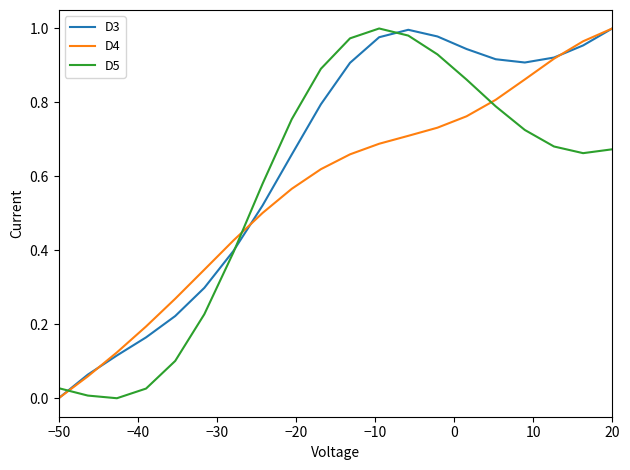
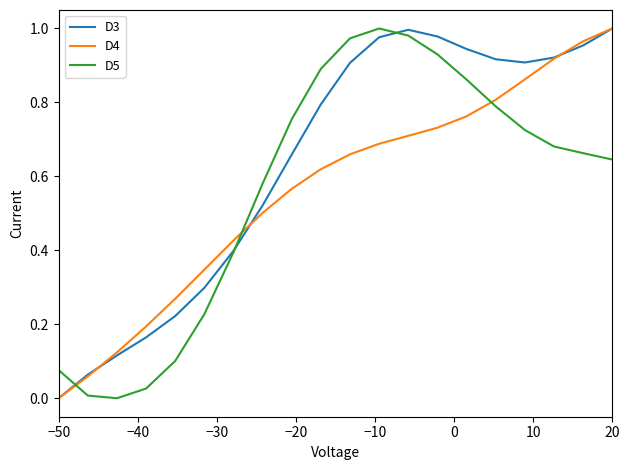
  {
    "D5": {
-     "−50": 0.03,
-     "20": 0.67
+     "−50": 0.08,
+     "20": 0.65
    }
  }
